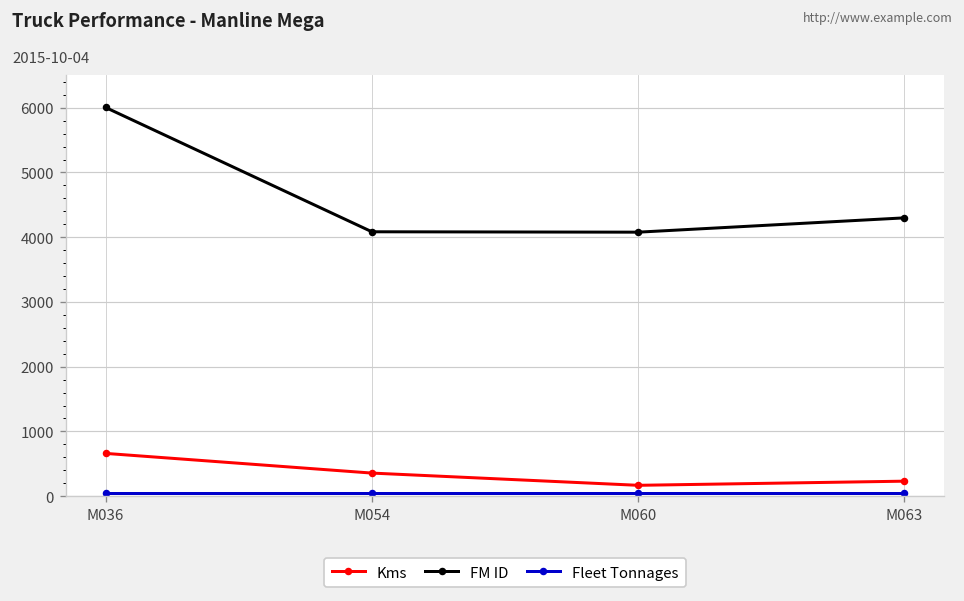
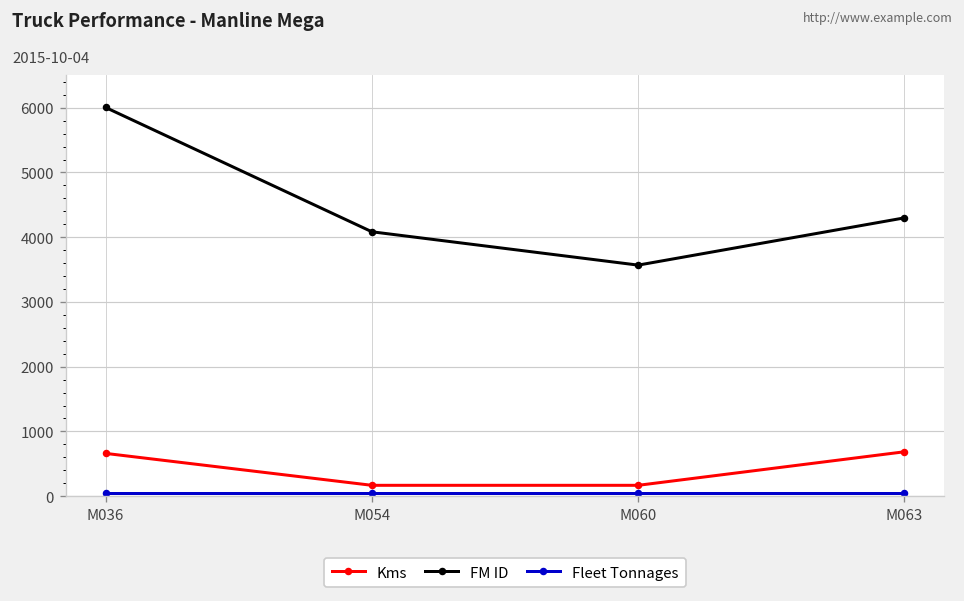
  {
    "Kms": {
      "M036": 700,
-     "M054": 400,
+     "M054": 200,
      "M060": 200,
-     "M063": 200
+     "M063": 700
    },
    "FM ID": {
      "M036": 6000,
      "M054": 4100,
-     "M060": 4100,
+     "M060": 3600,
      "M063": 4300
    },
    "Fleet Tonnages": {
      "M036": 100,
      "M054": 100,
      "M060": 100,
      "M063": 100
    }
  }
